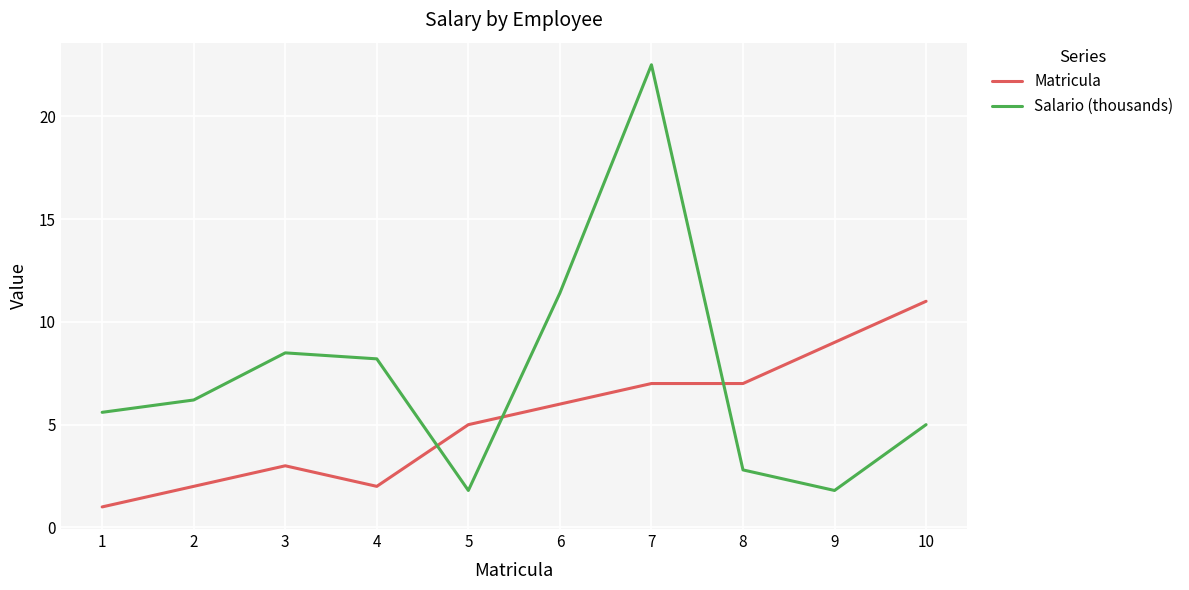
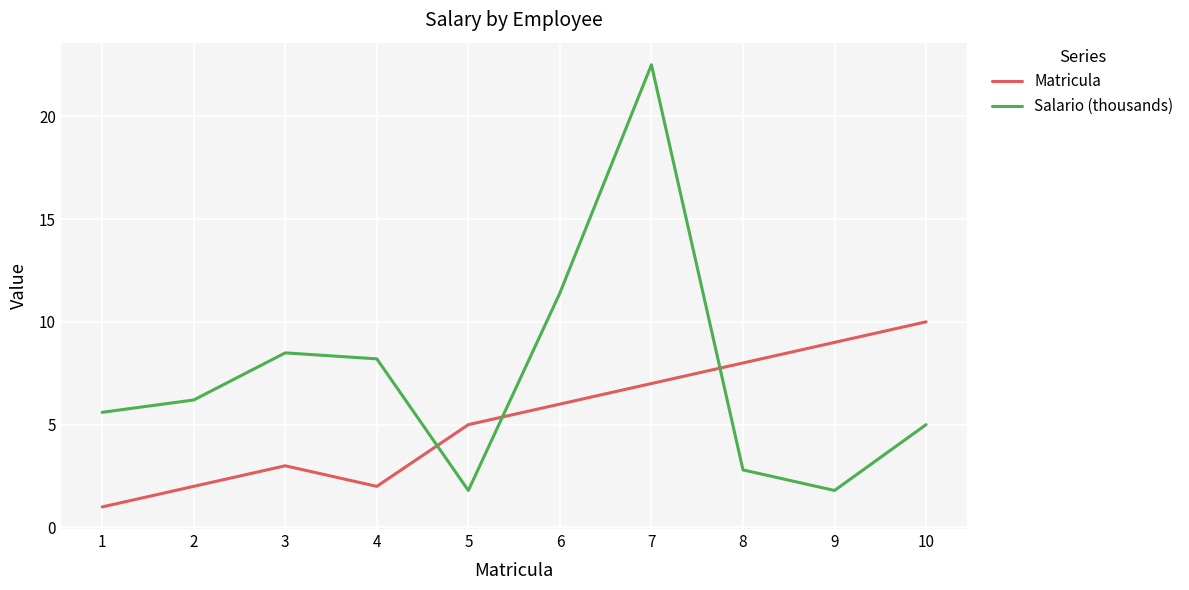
  {
    "Matricula": {
      "1": 1,
      "2": 2,
      "3": 3,
      "4": 2,
      "5": 5,
      "6": 6,
      "7": 7,
-     "8": 7,
+     "8": 8,
      "9": 9,
-     "10": 11
+     "10": 10
    },
    "Salario (thousands)": {
      "1": 5.6,
      "2": 6.2,
      "3": 8.5,
      "4": 8.2,
      "5": 1.8,
      "6": 11.4,
      "7": 22.5,
      "8": 2.8,
      "9": 1.8,
      "10": 5
    }
  }
